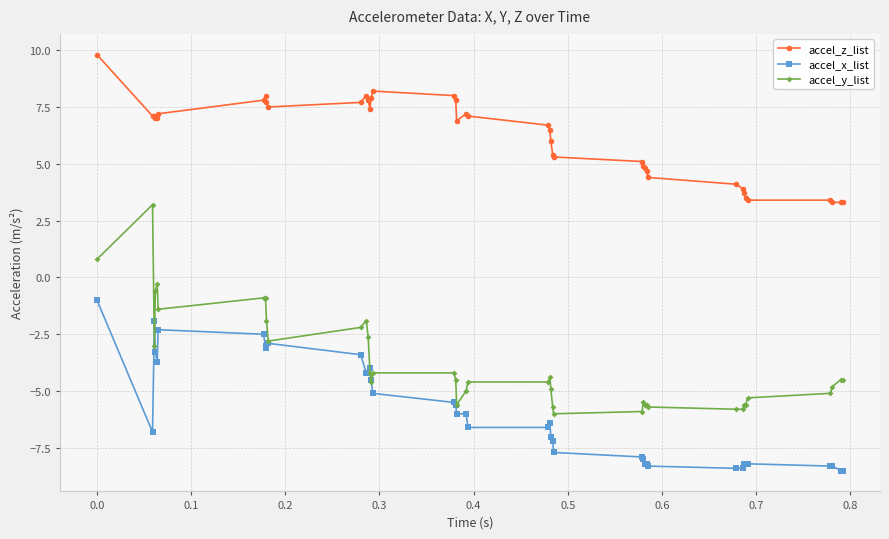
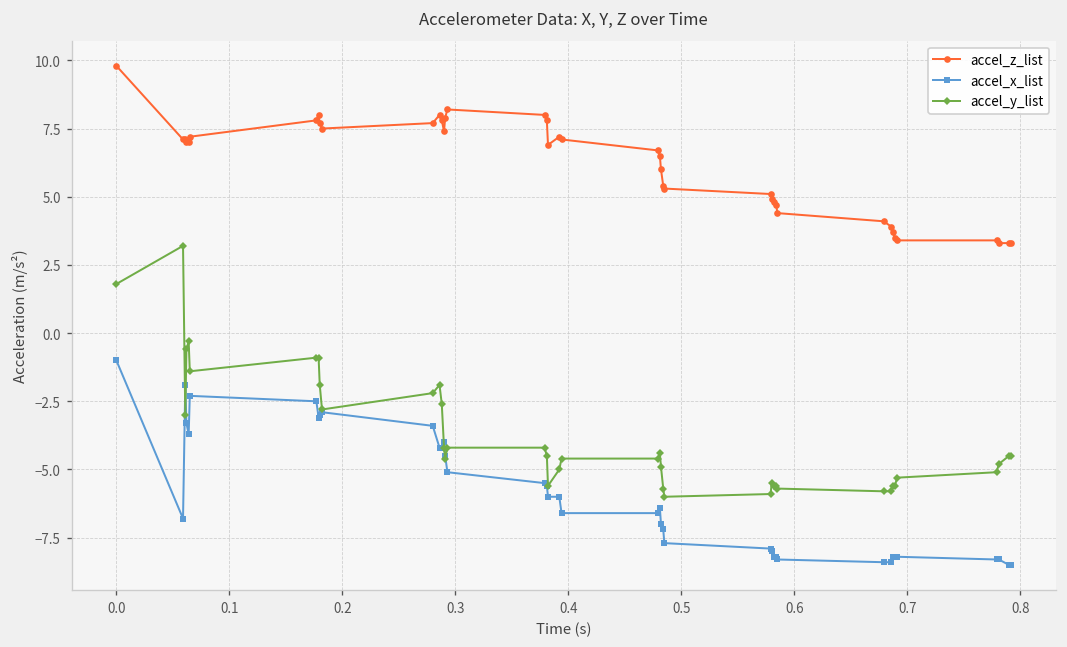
  {
    "accel_z_list": {
      "0.0": 9.8
    },
    "accel_x_list": {
      "0.0": -1.0
    },
    "accel_y_list": {
-     "0.0": 0.8
+     "0.0": 1.8
    }
  }
